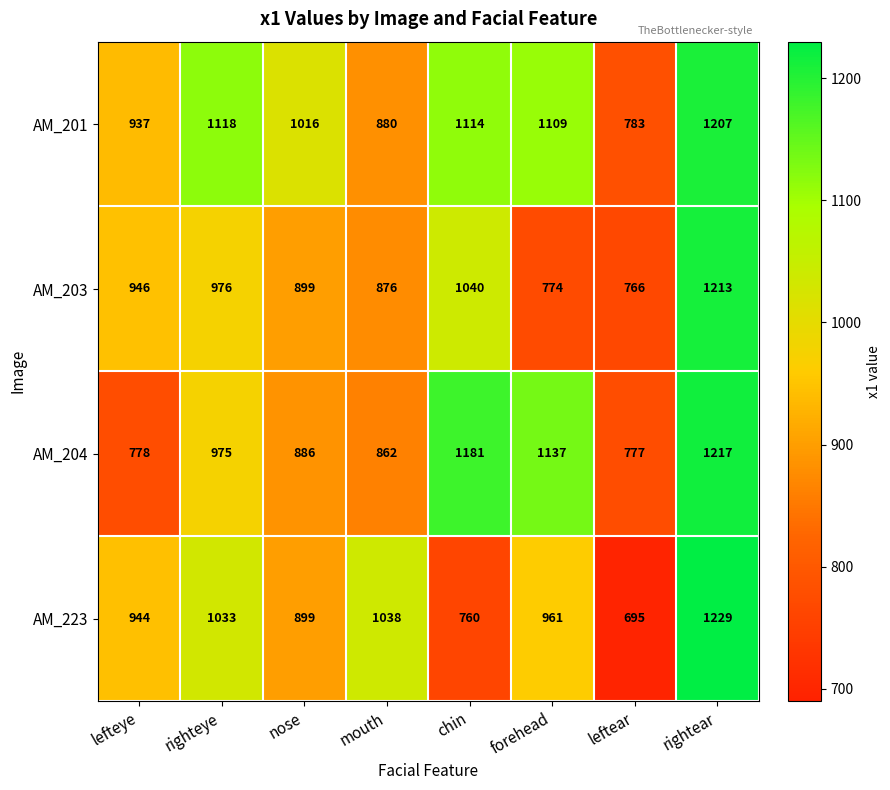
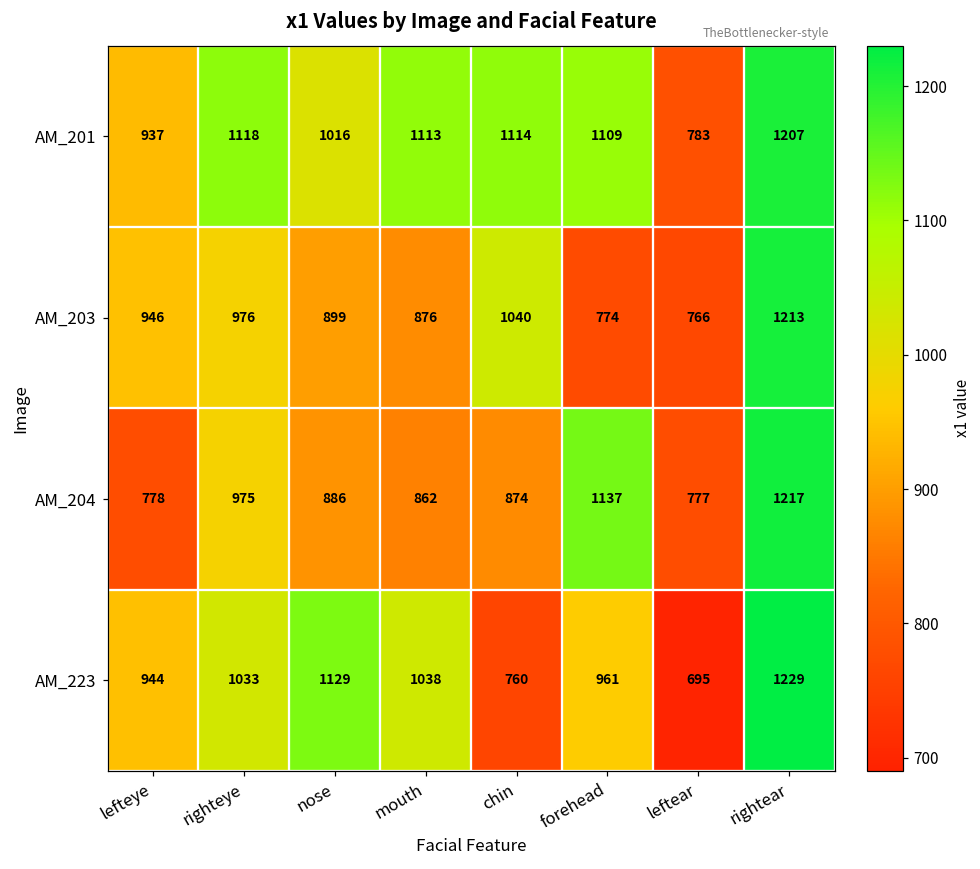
  {
    "AM_201": {
      "lefteye": 937,
      "righteye": 1118,
      "nose": 1016,
-     "mouth": 880,
+     "mouth": 1113,
      "chin": 1114,
      "forehead": 1109,
      "leftear": 783,
      "rightear": 1207
    },
    "AM_203": {
      "lefteye": 946,
      "righteye": 976,
      "nose": 899,
      "mouth": 876,
      "chin": 1040,
      "forehead": 774,
      "leftear": 766,
      "rightear": 1213
    },
    "AM_204": {
      "lefteye": 778,
      "righteye": 975,
      "nose": 886,
      "mouth": 862,
-     "chin": 1181,
+     "chin": 874,
      "forehead": 1137,
      "leftear": 777,
      "rightear": 1217
    },
    "AM_223": {
      "lefteye": 944,
      "righteye": 1033,
-     "nose": 899,
+     "nose": 1129,
      "mouth": 1038,
      "chin": 760,
      "forehead": 961,
      "leftear": 695,
      "rightear": 1229
    }
  }
